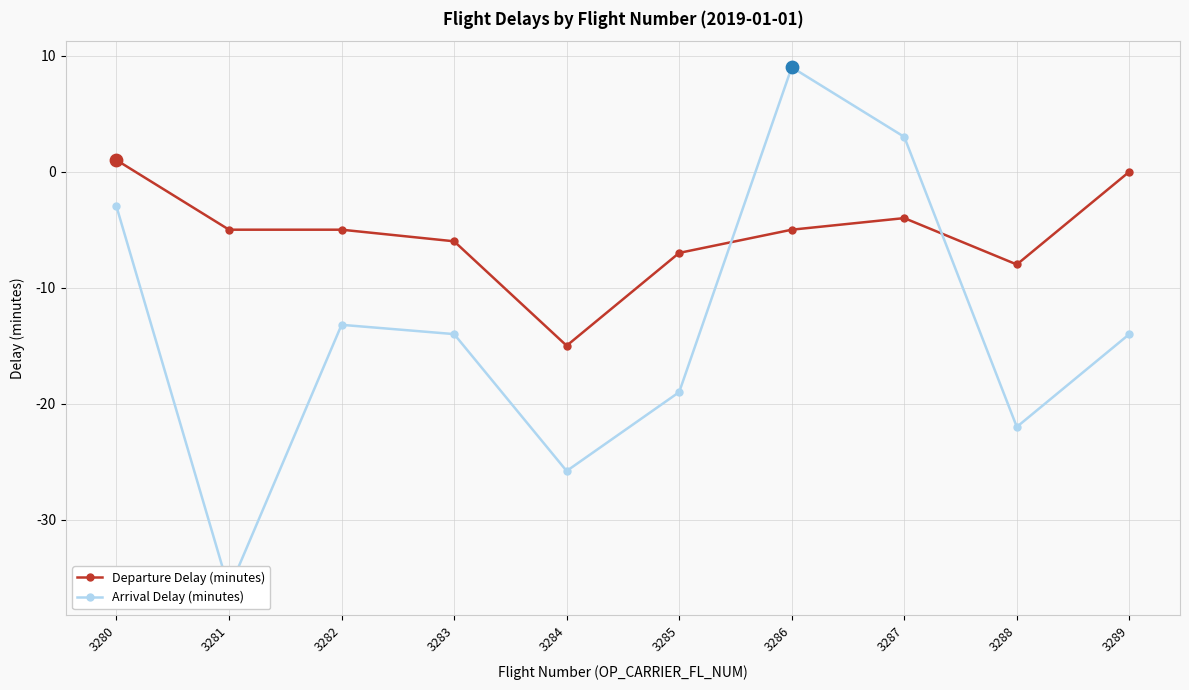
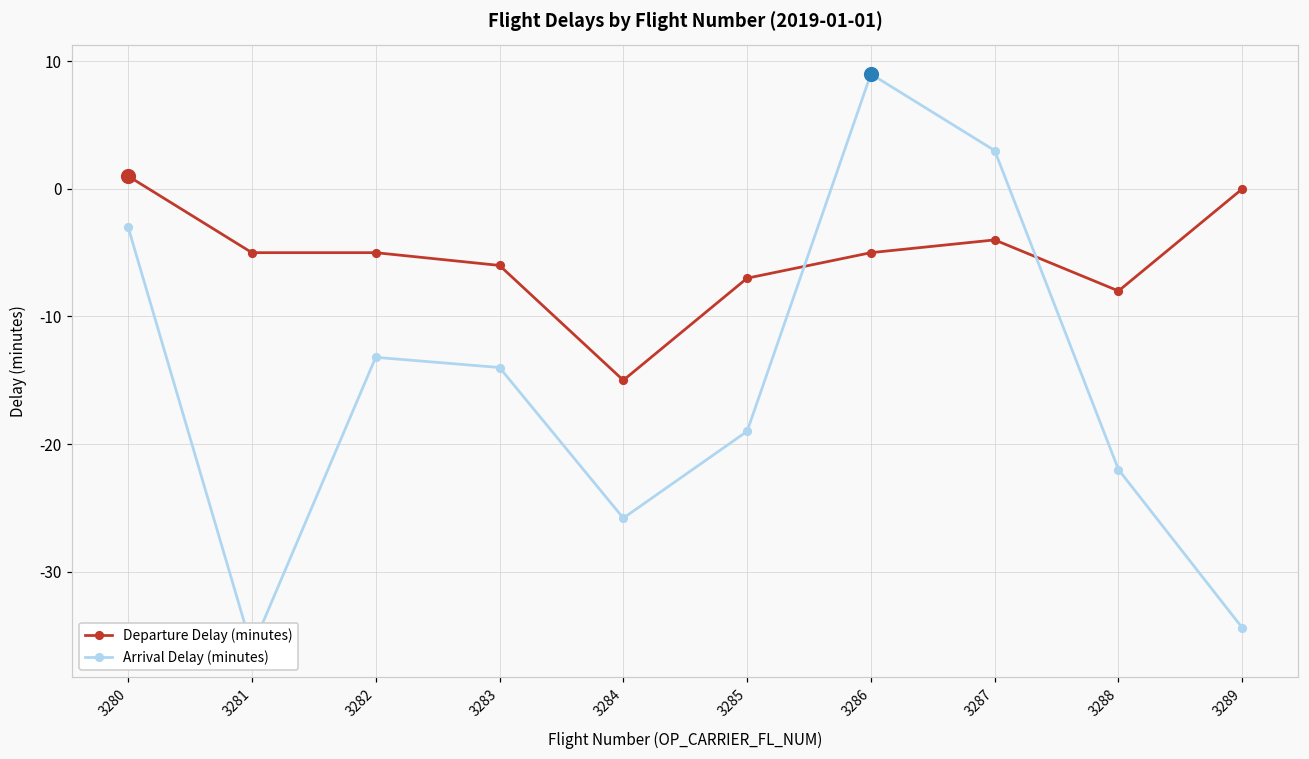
  {
    "Arrival Delay (minutes)": {
      "3280": -3.0,
      "3282": -13.2,
      "3283": -14.0,
      "3284": -25.8,
      "3285": -19.0,
      "3287": 3.0,
      "3288": -22.0,
-     "3289": -14.0
+     "3289": -34.4
    }
  }
